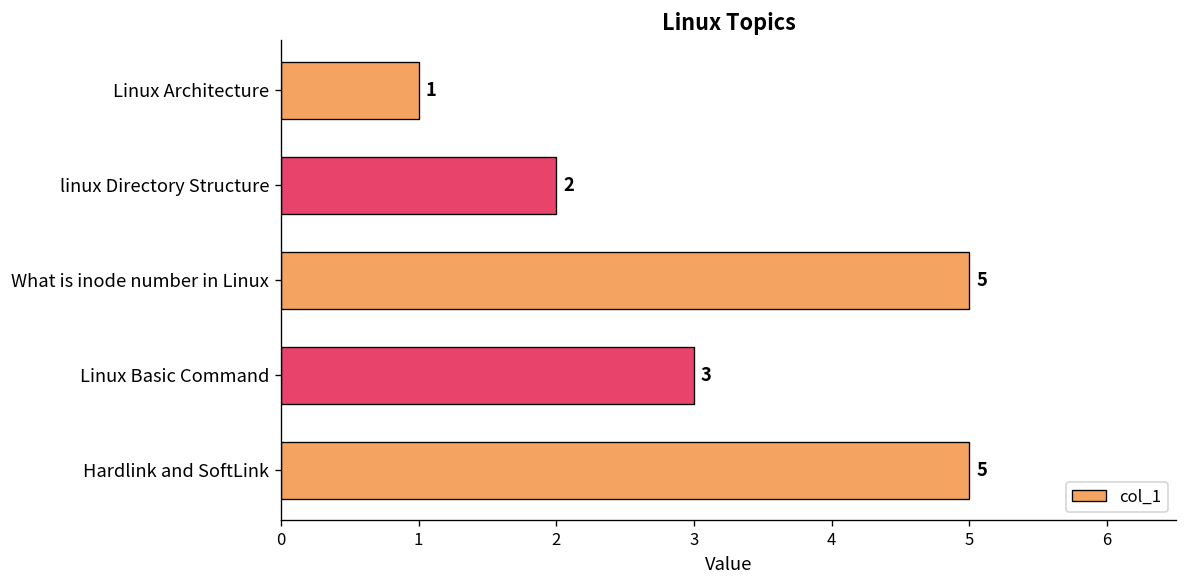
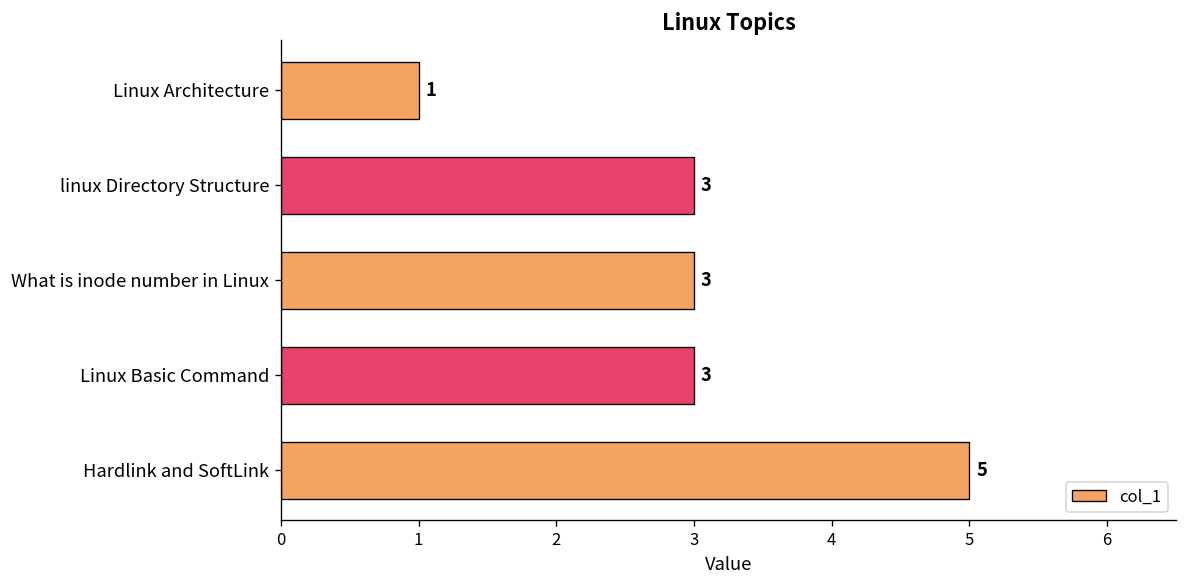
  {
    "Linux Architecture": 1,
-   "linux Directory Structure": 2,
-   "What is inode number in Linux": 5,
+   "linux Directory Structure": 3,
+   "What is inode number in Linux": 3,
    "Linux Basic Command": 3,
    "Hardlink and SoftLink": 5
  }
